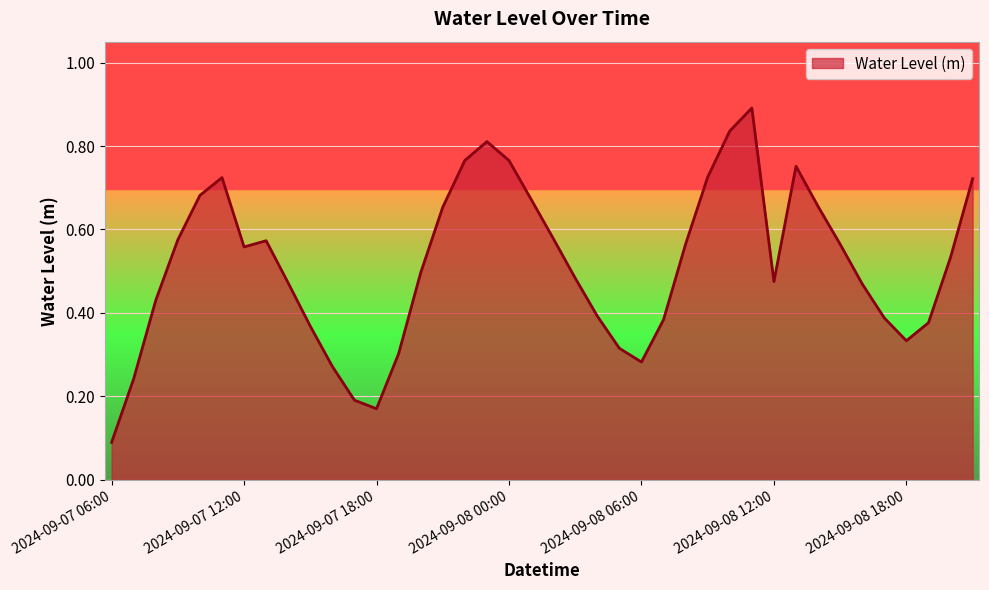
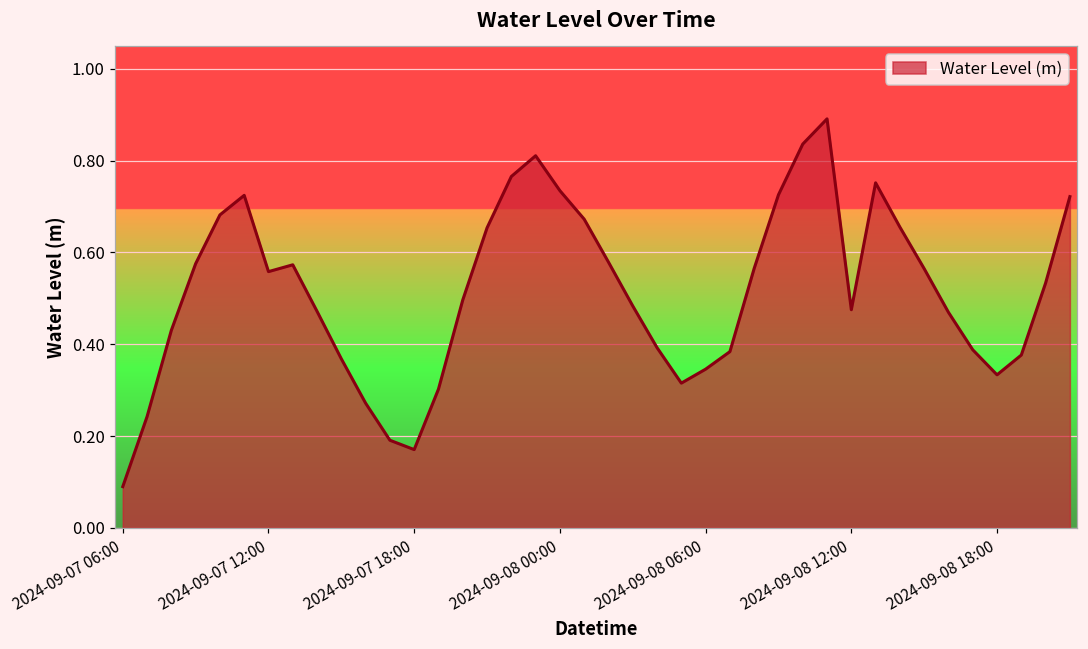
  {
    "2024-09-07 06:00": 0.09,
    "2024-09-07 12:00": 0.56,
    "2024-09-07 18:00": 0.17,
-   "2024-09-08 00:00": 0.77,
-   "2024-09-08 06:00": 0.28,
+   "2024-09-08 00:00": 0.73,
+   "2024-09-08 06:00": 0.35,
    "2024-09-08 12:00": 0.48,
    "2024-09-08 18:00": 0.33
  }
